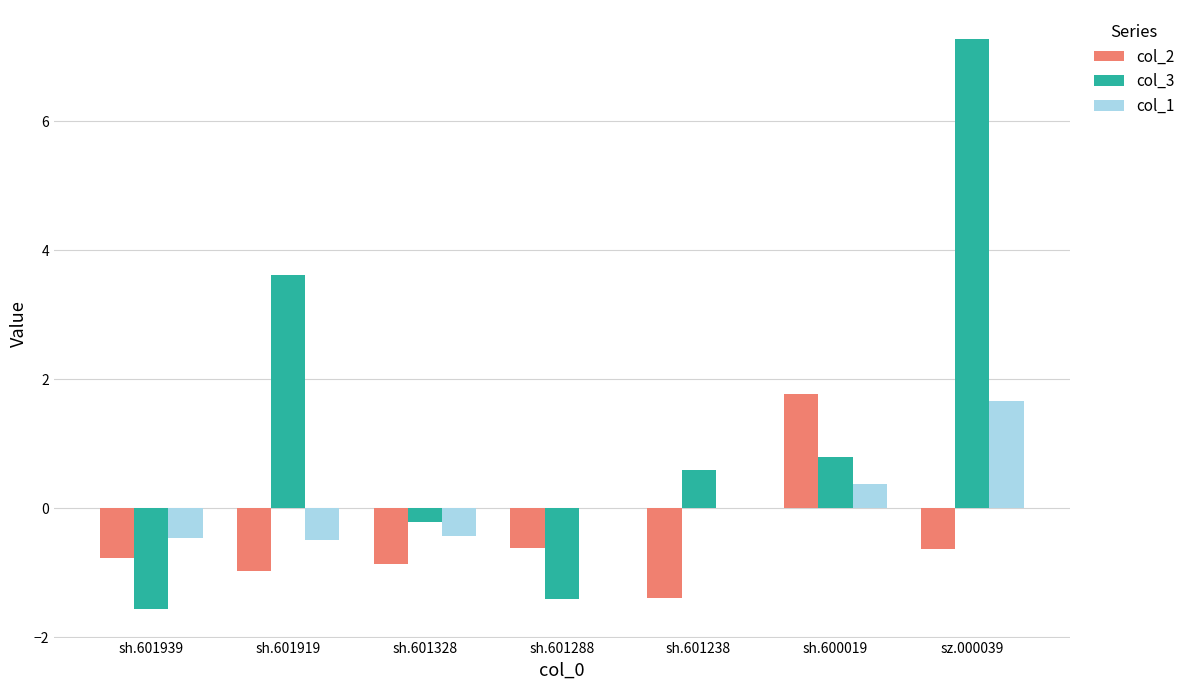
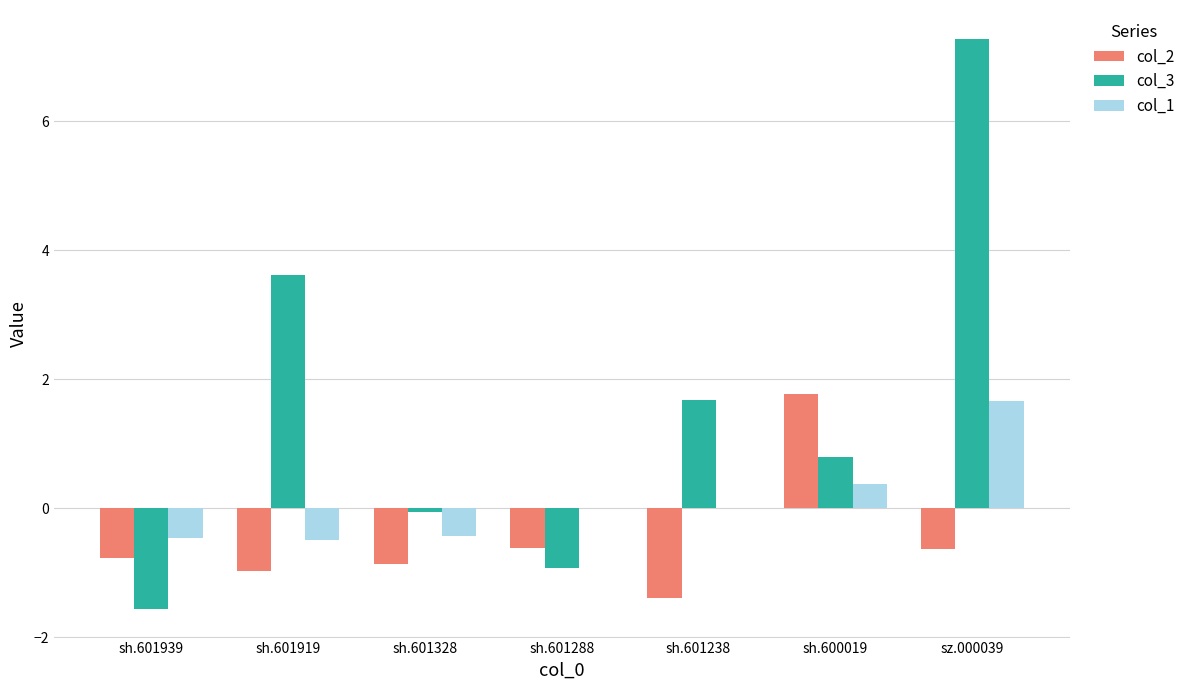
  {
    "col_2": {
      "sh.601939": -0.8,
      "sh.601919": -1.0,
      "sh.601328": -0.9,
      "sh.601288": -0.6,
      "sh.601238": -1.4,
      "sh.600019": 1.8,
      "sz.000039": -0.6
    },
    "col_3": {
      "sh.601939": -1.6,
      "sh.601919": 3.6,
-     "sh.601328": -0.2,
-     "sh.601288": -1.4,
-     "sh.601238": 0.6,
+     "sh.601328": -0.1,
+     "sh.601288": -0.9,
+     "sh.601238": 1.7,
      "sh.600019": 0.8,
      "sz.000039": 7.3
    },
    "col_1": {
      "sh.601939": -0.5,
      "sh.601919": -0.5,
      "sh.601328": -0.4,
      "sh.601288": 0.0,
      "sh.601238": 0.0,
      "sh.600019": 0.4,
      "sz.000039": 1.7
    }
  }
